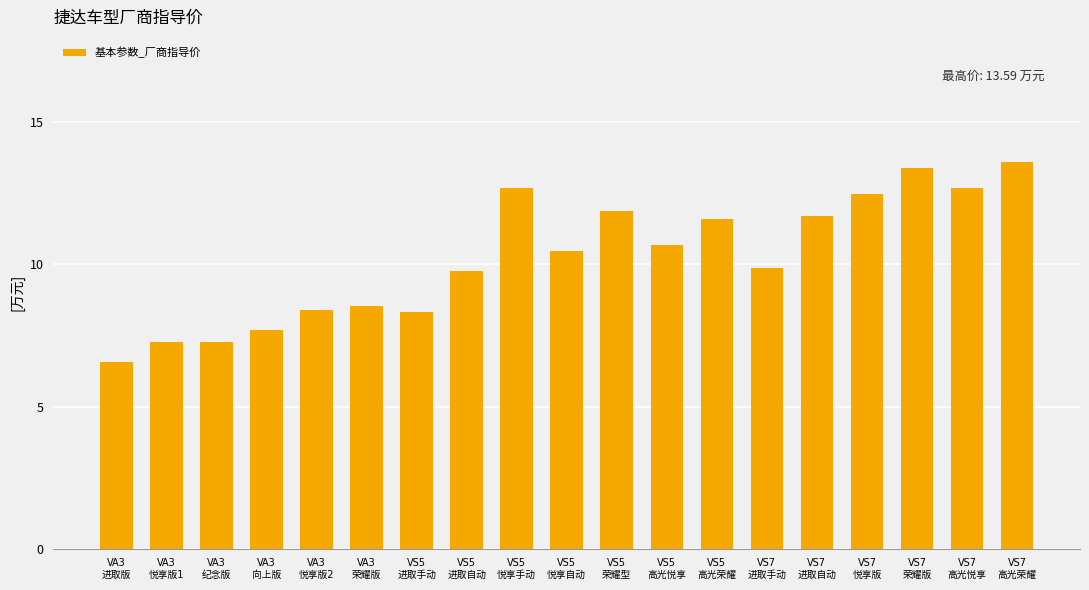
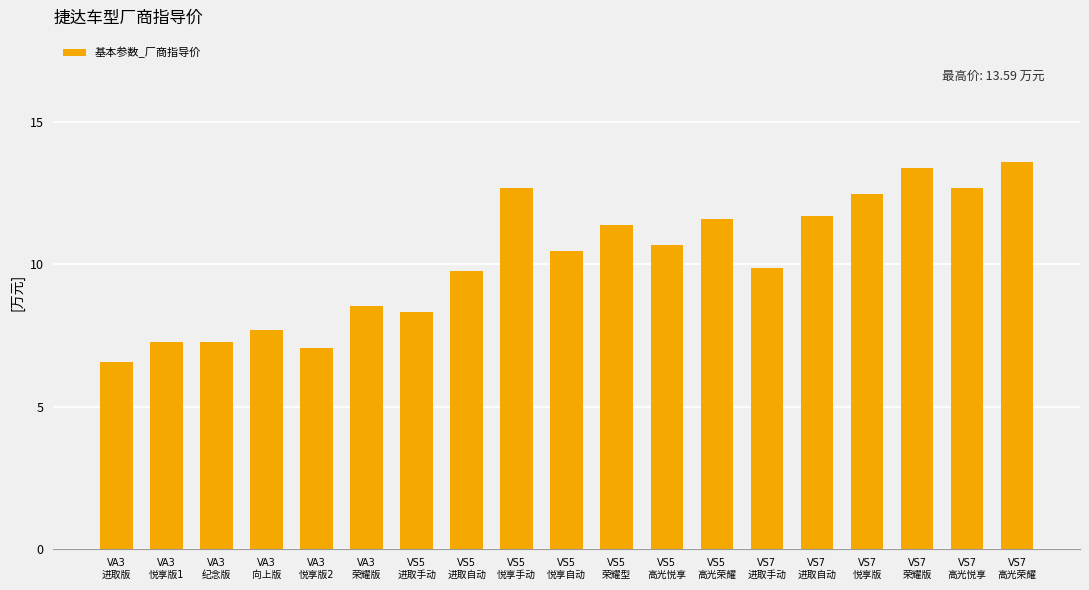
  {
    "VA3 进取版": 6.6,
    "VA3 悦享版1": 7.3,
    "VA3 纪念版": 7.3,
    "VA3 向上版": 7.7,
-   "VA3 悦享版2": 8.4,
+   "VA3 悦享版2": 7.1,
    "VA3 荣耀版": 8.5,
    "VS5 进取手动": 8.3,
    "VS5 进取自动": 9.8,
    "VS5 悦享手动": 12.7,
    "VS5 悦享自动": 10.5,
-   "VS5 荣耀型": 11.9,
+   "VS5 荣耀型": 11.4,
    "VS5 高光悦享": 10.7,
    "VS5 高光荣耀": 11.6,
    "VS7 进取手动": 9.9,
    "VS7 进取自动": 11.7,
    "VS7 悦享版": 12.5,
    "VS7 荣耀版": 13.4,
    "VS7 高光悦享": 12.7,
    "VS7 高光荣耀": 13.6
  }
